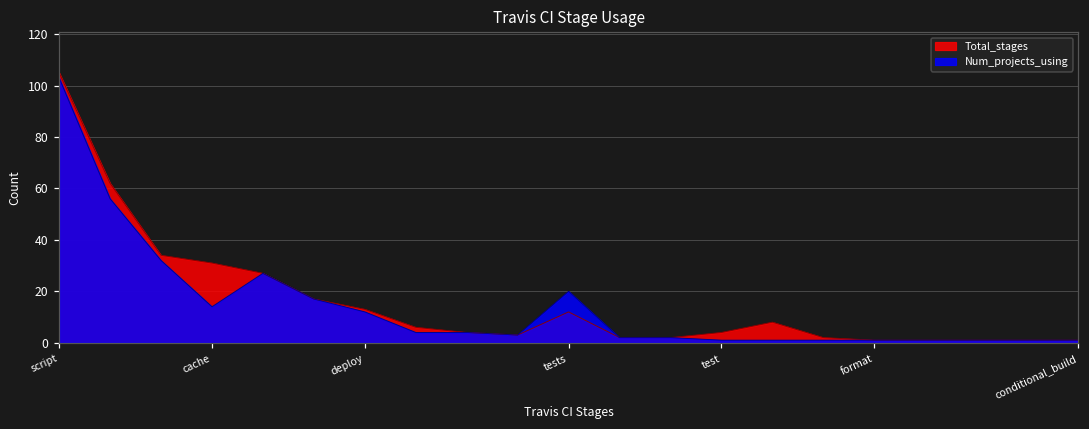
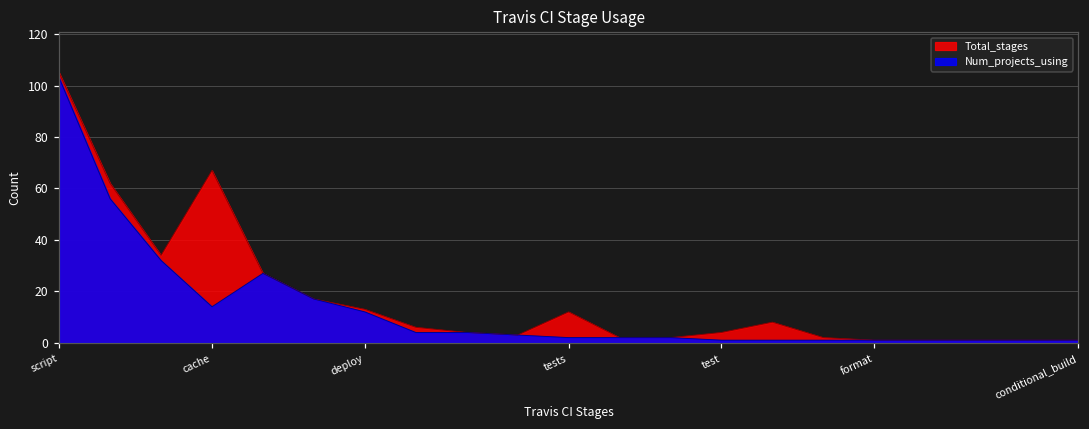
  {
    "Total_stages": {
      "script": 105,
-     "cache": 31,
+     "cache": 67,
      "tests": 12,
      "test": 4
    },
    "Num_projects_using": {
      "script": 103,
      "cache": 14,
-     "tests": 20,
+     "tests": 2,
      "test": 1
    }
  }
